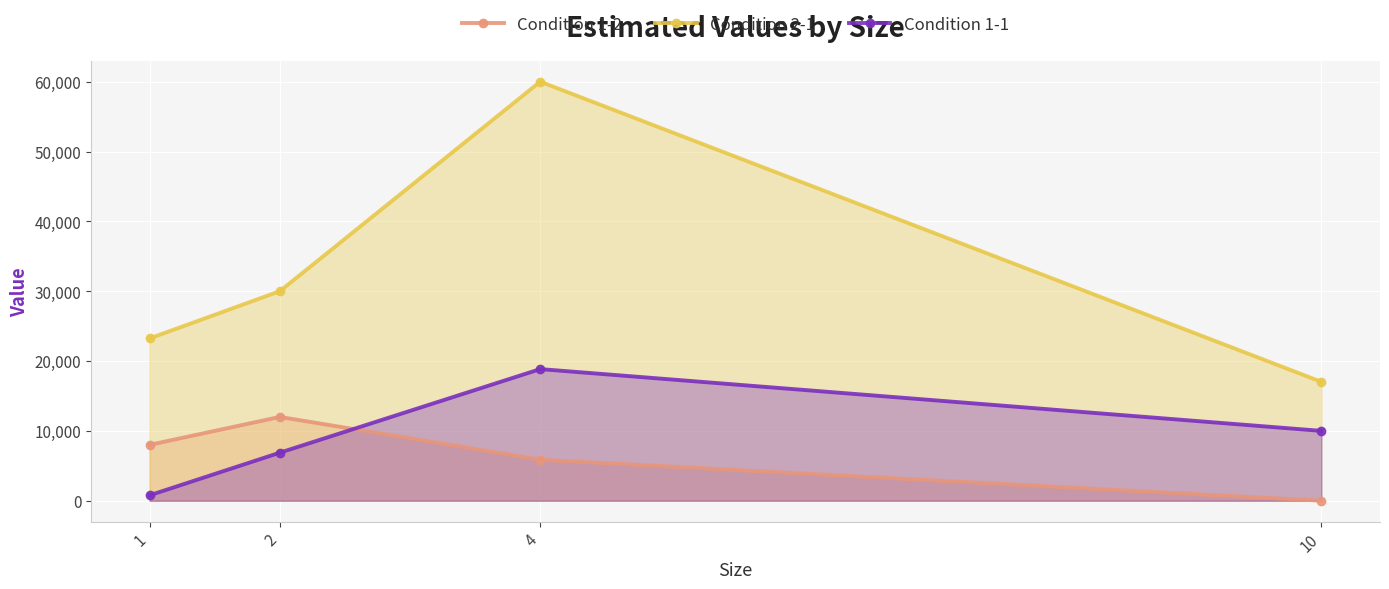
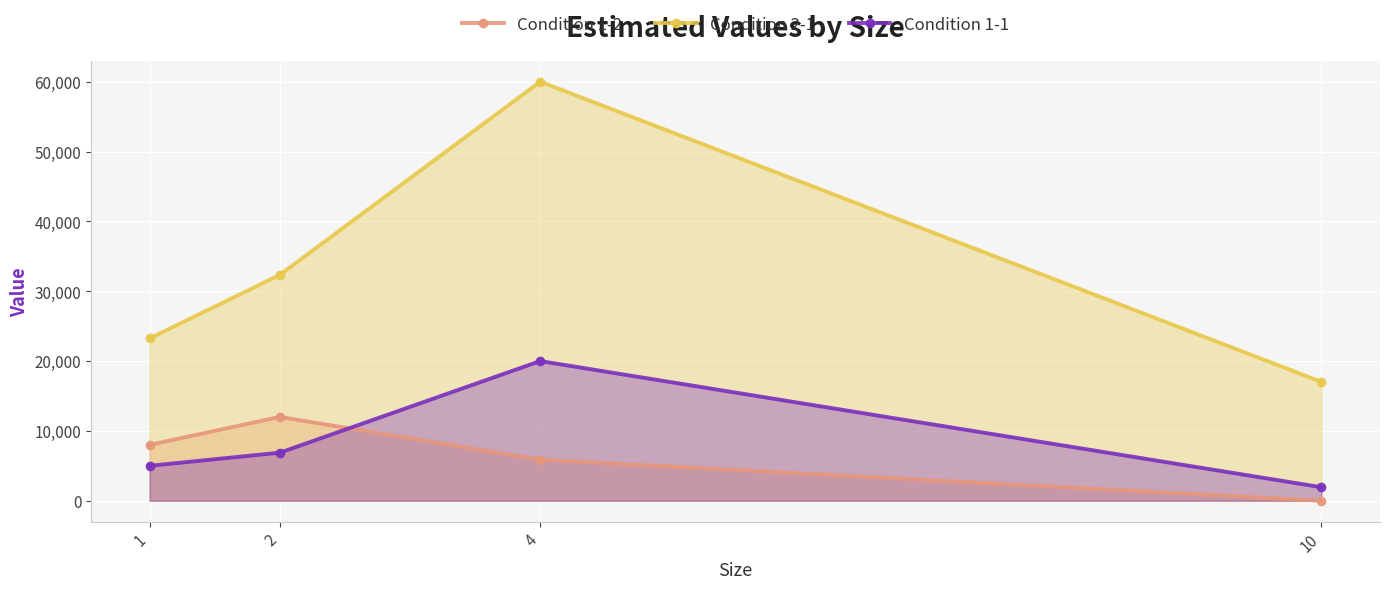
  {
    "Condition 1-2": {
      "1": "8,000",
      "2": "12,000",
      "4": "6,000",
      "10": "0"
    },
    "Condition 2-1": {
      "1": "23,000",
-     "2": "30,000",
+     "2": "32,000",
      "4": "60,000",
      "10": "17,000"
    },
    "Condition 1-1": {
-     "1": "1,000",
+     "1": "5,000",
      "2": "7,000",
-     "4": "19,000",
-     "10": "10,000"
+     "4": "20,000",
+     "10": "2,000"
    }
  }
